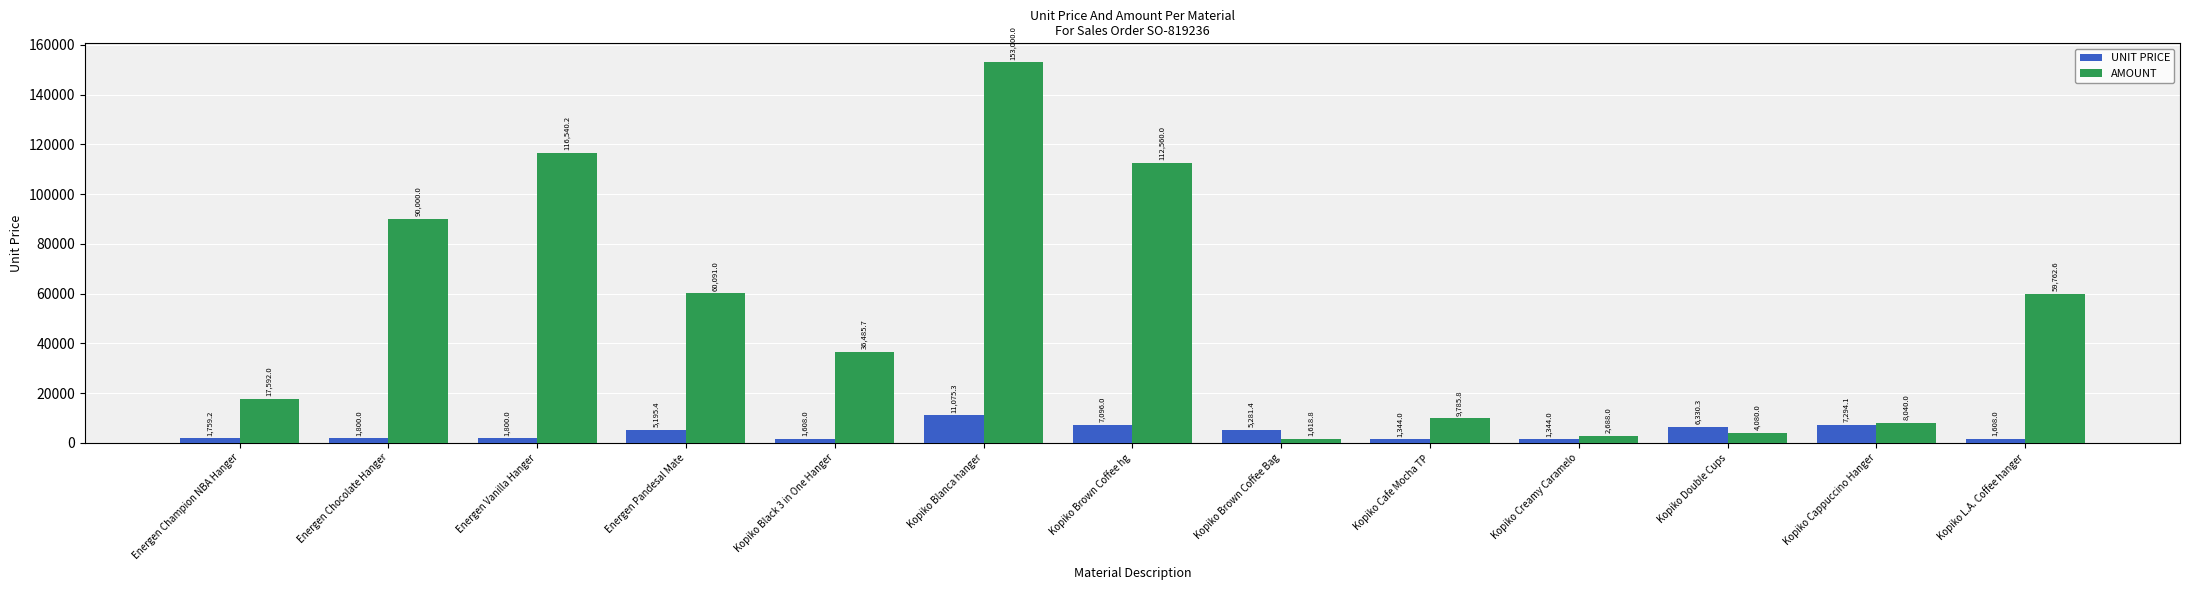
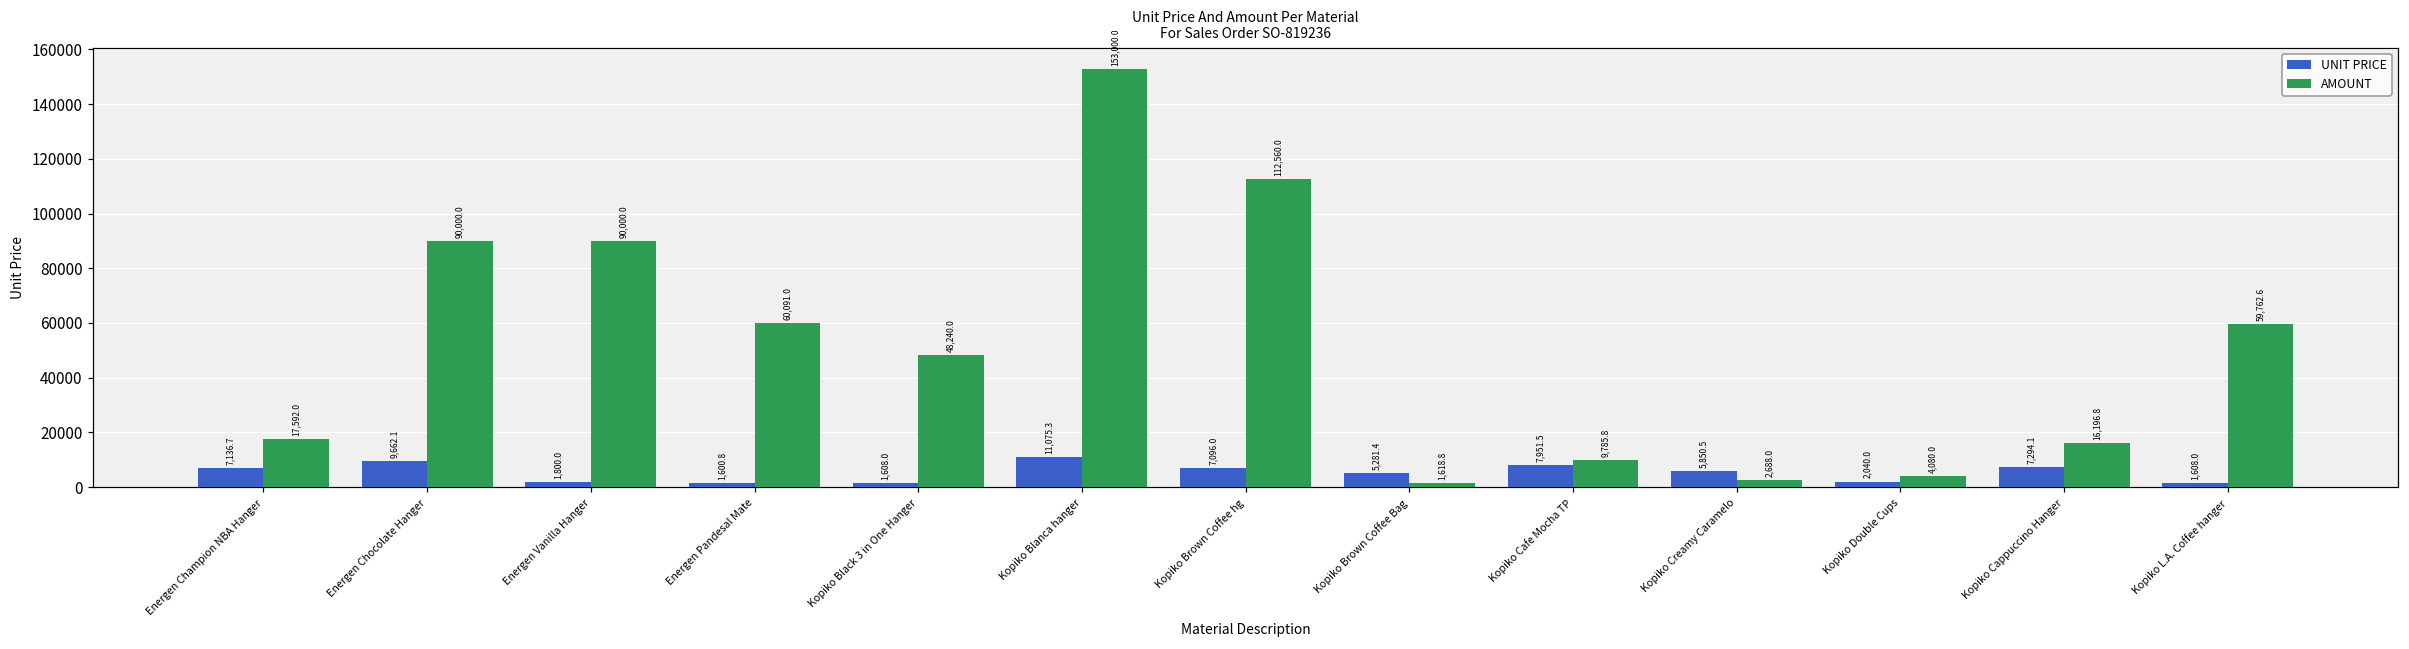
  {
    "UNIT PRICE": {
-     "Energen Champion NBA Hanger": "1,759.2",
-     "Energen Chocolate Hanger": "1,800.0",
+     "Energen Champion NBA Hanger": "7,136.7",
+     "Energen Chocolate Hanger": "9,662.1",
      "Energen Vanilla Hanger": "1,800.0",
-     "Energen Pandesal Mate": "5,195.4",
+     "Energen Pandesal Mate": "1,600.8",
      "Kopiko Black 3 in One Hanger": "1,608.0",
      "Kopiko Blanca hanger": "11,075.3",
      "Kopiko Brown Coffee hg": "7,096.0",
      "Kopiko Brown Coffee Bag": "5,281.4",
-     "Kopiko Cafe Mocha TP": "1,344.0",
-     "Kopiko Creamy Caramelo": "1,344.0",
-     "Kopiko Double Cups": "6,330.3",
+     "Kopiko Cafe Mocha TP": "7,951.5",
+     "Kopiko Creamy Caramelo": "5,850.5",
+     "Kopiko Double Cups": "2,040.0",
      "Kopiko Cappuccino Hanger": "7,294.1",
      "Kopiko L.A. Coffee hanger": "1,608.0"
    },
    "AMOUNT": {
      "Energen Champion NBA Hanger": "17,592.0",
      "Energen Chocolate Hanger": "90,000.0",
-     "Energen Vanilla Hanger": "116,540.2",
+     "Energen Vanilla Hanger": "90,000.0",
      "Energen Pandesal Mate": "60,091.0",
-     "Kopiko Black 3 in One Hanger": "36,485.7",
+     "Kopiko Black 3 in One Hanger": "48,240.0",
      "Kopiko Blanca hanger": "153,000.0",
      "Kopiko Brown Coffee hg": "112,560.0",
      "Kopiko Brown Coffee Bag": "1,618.8",
      "Kopiko Cafe Mocha TP": "9,785.8",
      "Kopiko Creamy Caramelo": "2,688.0",
      "Kopiko Double Cups": "4,080.0",
-     "Kopiko Cappuccino Hanger": "8,040.0",
+     "Kopiko Cappuccino Hanger": "16,196.8",
      "Kopiko L.A. Coffee hanger": "59,762.6"
    }
  }
